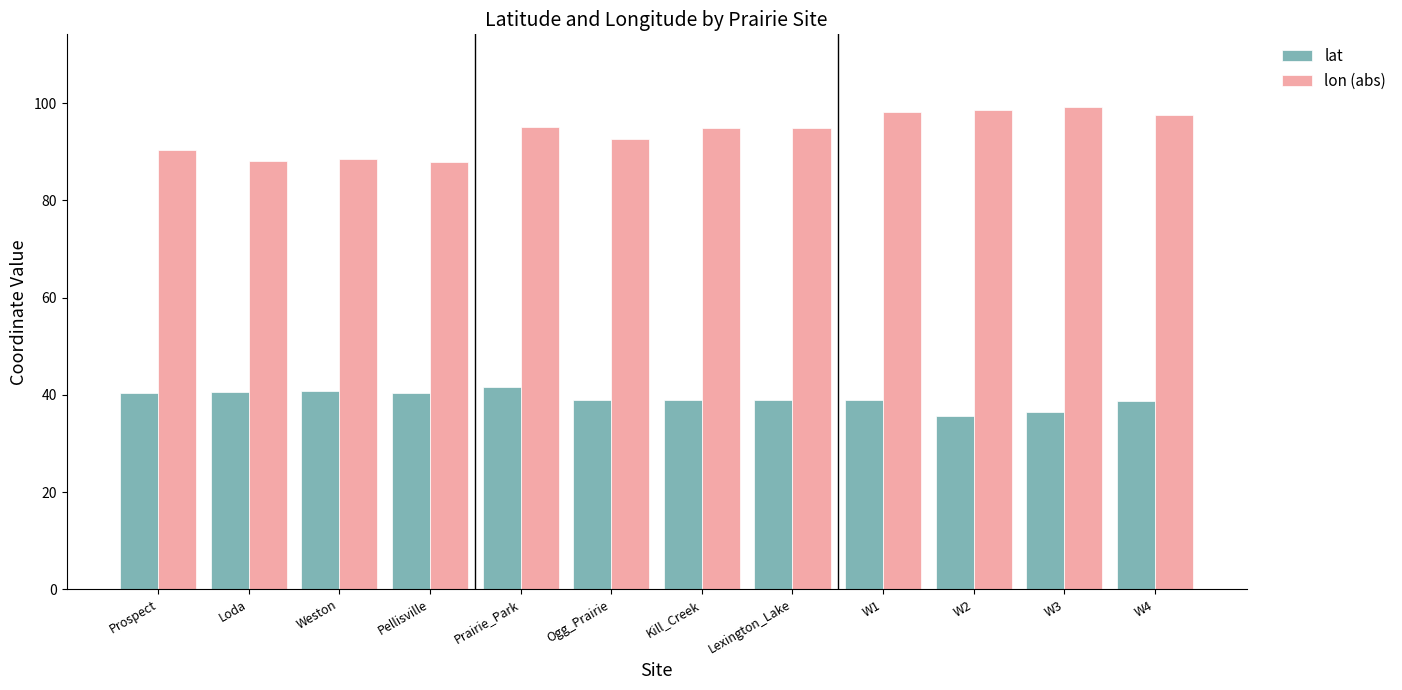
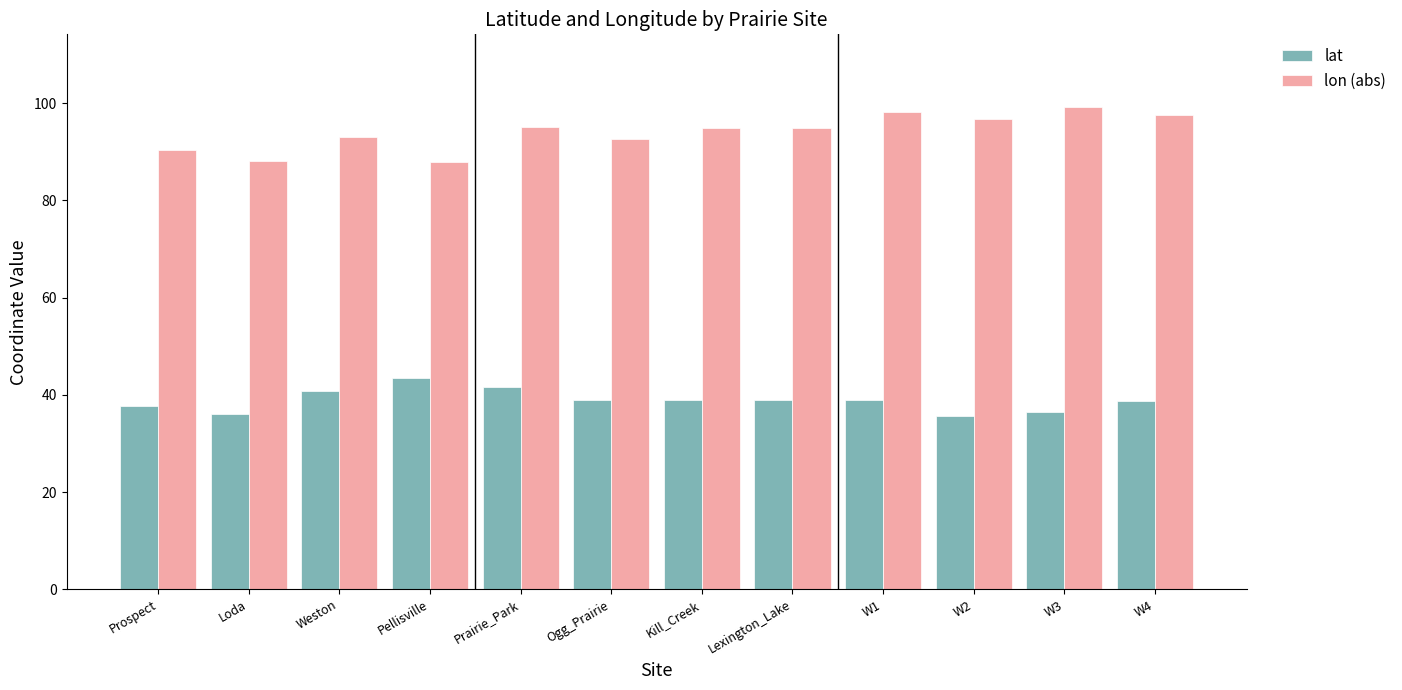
  {
    "lat": {
-     "Prospect": 40,
-     "Loda": 41,
+     "Prospect": 38,
+     "Loda": 36,
      "Weston": 41,
-     "Pellisville": 40,
+     "Pellisville": 43,
      "Prairie_Park": 42,
      "Ogg_Prairie": 39,
      "Kill_Creek": 39,
      "Lexington_Lake": 39,
      "W1": 39,
      "W2": 36,
      "W3": 37,
      "W4": 39
    },
    "lon (abs)": {
      "Prospect": 90,
      "Loda": 88,
-     "Weston": 89,
+     "Weston": 93,
      "Pellisville": 88,
      "Prairie_Park": 95,
      "Ogg_Prairie": 93,
      "Kill_Creek": 95,
      "Lexington_Lake": 95,
      "W1": 98,
-     "W2": 99,
+     "W2": 97,
      "W3": 99,
      "W4": 98
    }
  }
